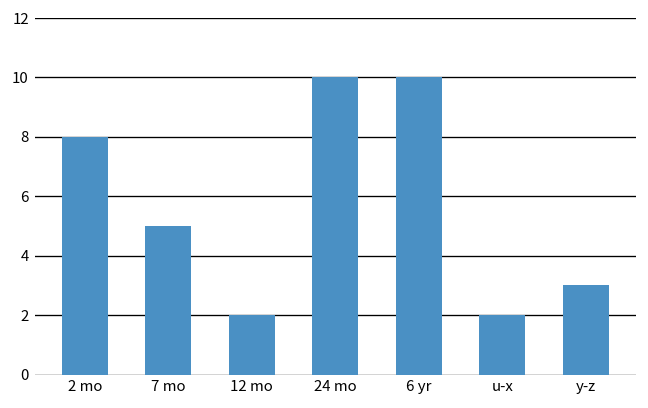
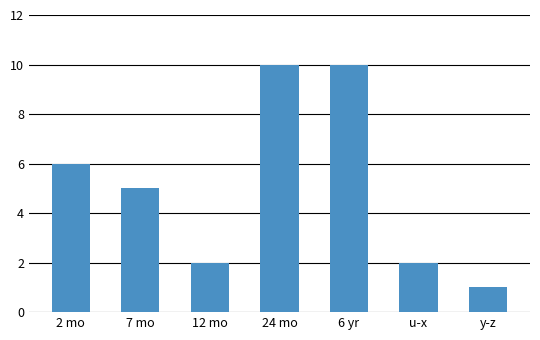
  {
-   "2 mo": 8,
+   "2 mo": 6,
    "7 mo": 5,
    "12 mo": 2,
    "24 mo": 10,
    "6 yr": 10,
    "u-x": 2,
-   "y-z": 3
+   "y-z": 1
  }
